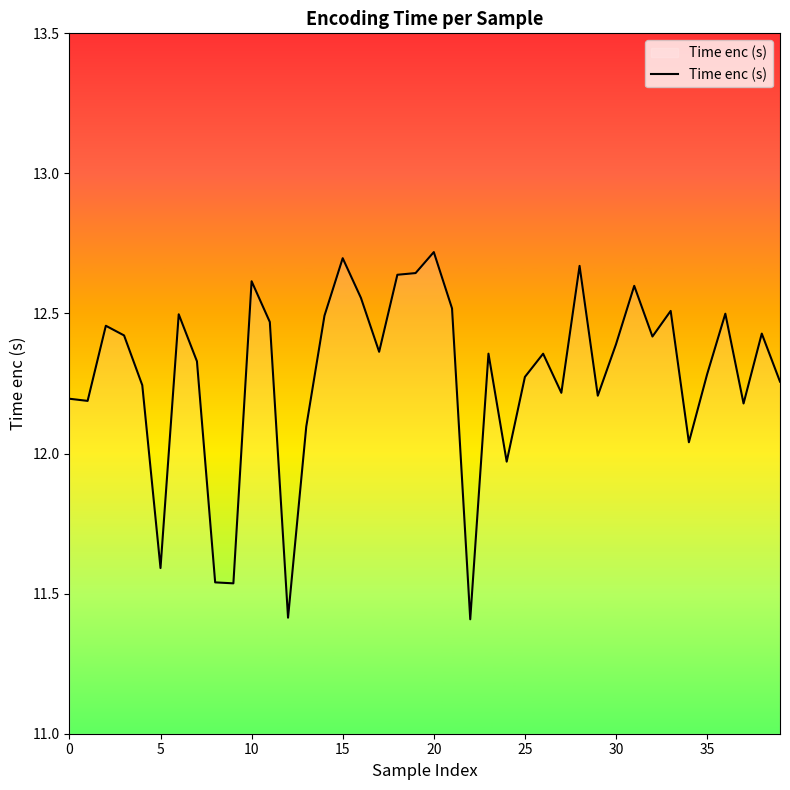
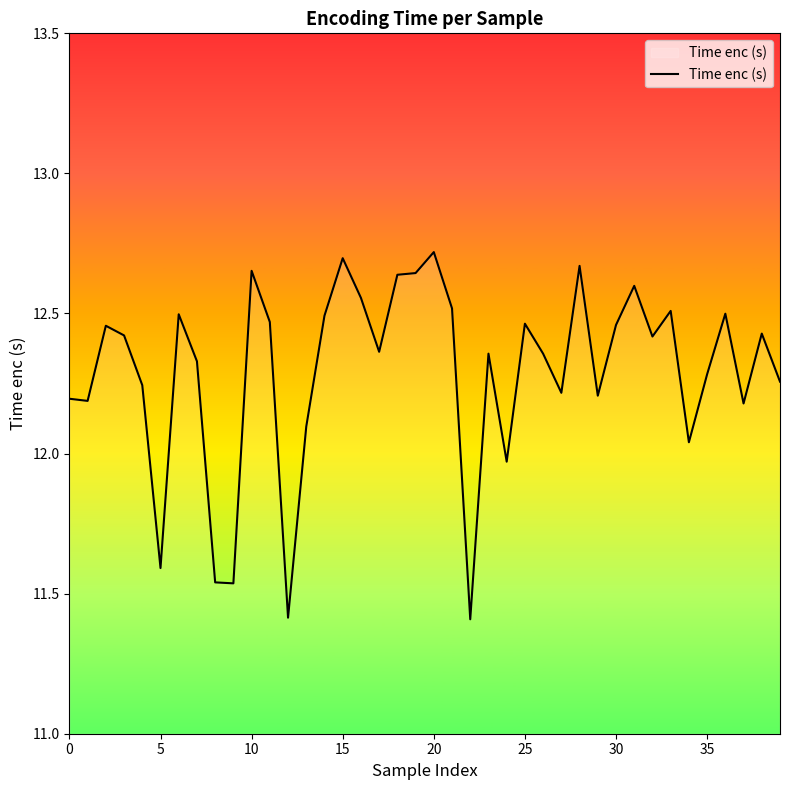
  {
    "0": 12.20,
    "5": 11.59,
-   "10": 12.62,
+   "10": 12.65,
    "15": 12.70,
    "20": 12.72,
-   "25": 12.27,
-   "30": 12.39,
+   "25": 12.46,
+   "30": 12.46,
    "35": 12.28
  }
